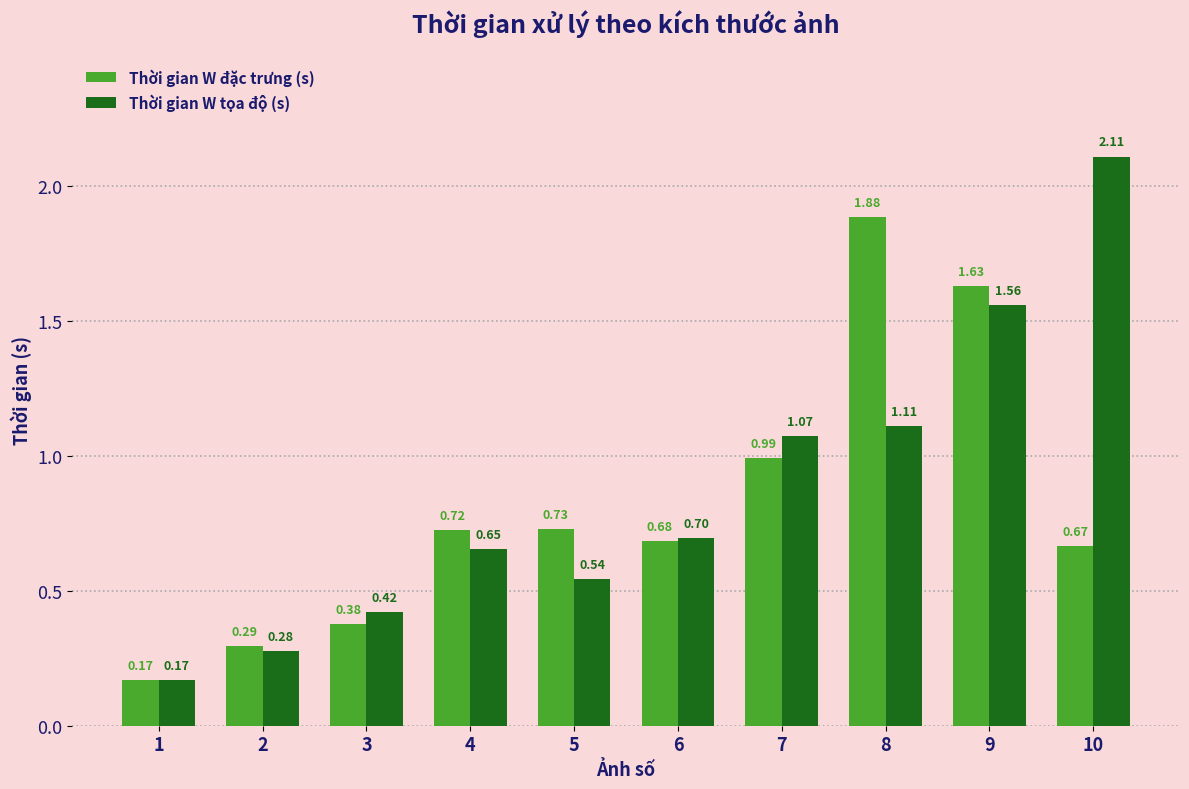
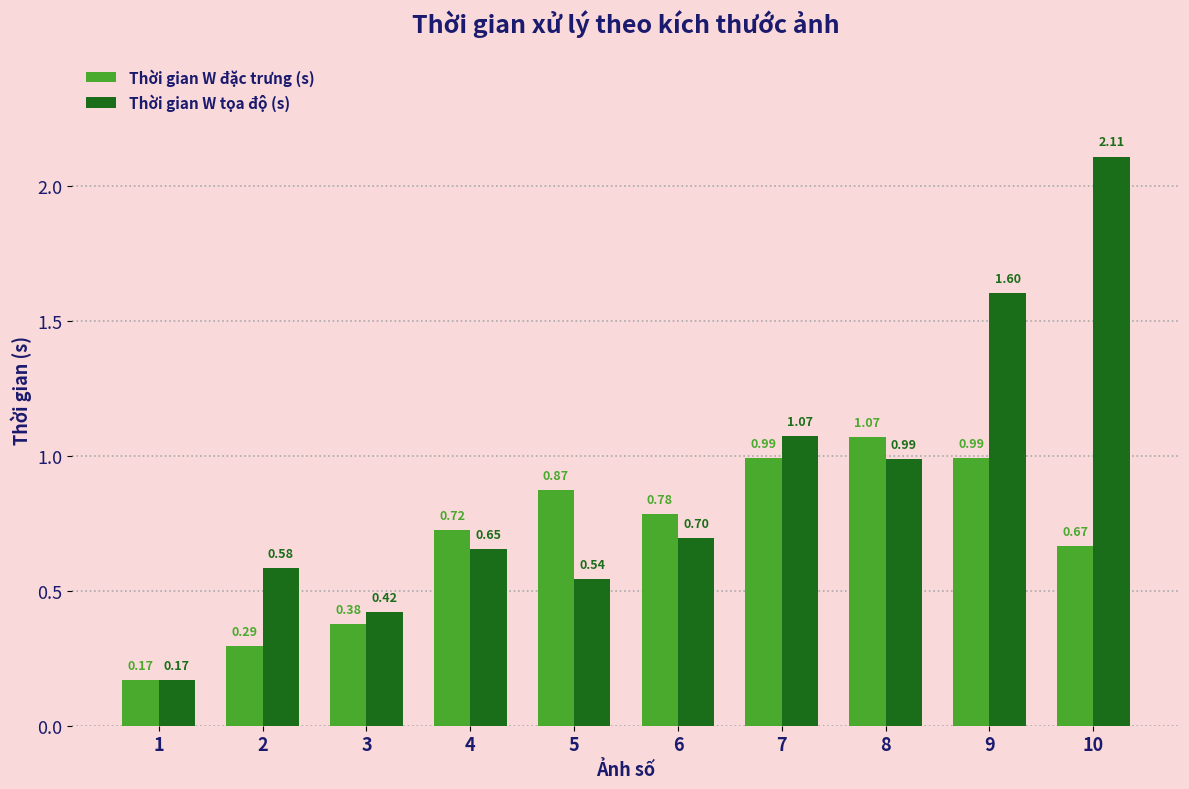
  {
    "Thời gian W đặc trưng (s)": {
      "1": 0.17,
      "2": 0.29,
      "3": 0.38,
      "4": 0.72,
-     "5": 0.73,
-     "6": 0.68,
+     "5": 0.87,
+     "6": 0.78,
      "7": 0.99,
-     "8": 1.88,
-     "9": 1.63,
+     "8": 1.07,
+     "9": 0.99,
      "10": 0.67
    },
    "Thời gian W tọa độ (s)": {
      "1": 0.17,
-     "2": 0.28,
+     "2": 0.58,
      "3": 0.42,
      "4": 0.65,
      "5": 0.54,
      "6": 0.70,
      "7": 1.07,
-     "8": 1.11,
-     "9": 1.56,
+     "8": 0.99,
+     "9": 1.60,
      "10": 2.11
    }
  }
